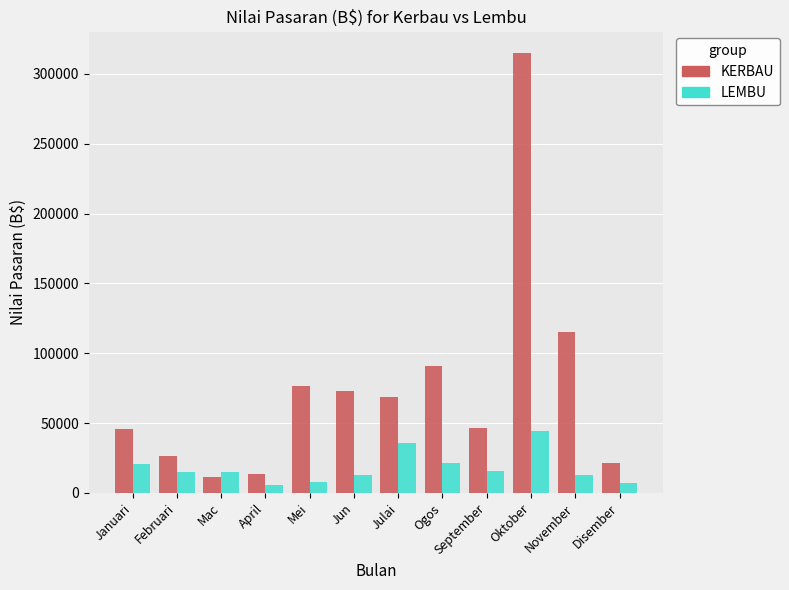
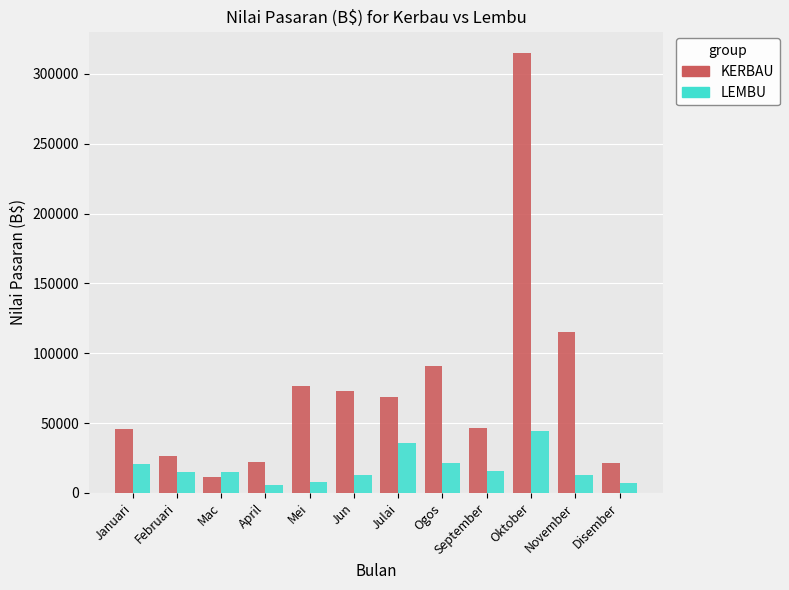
  {
    "KERBAU": {
      "Januari": 46000,
      "Februari": 26000,
      "Mac": 12000,
-     "April": 13000,
+     "April": 22000,
      "Mei": 76000,
      "Jun": 73000,
      "Julai": 68000,
      "Ogos": 91000,
      "September": 47000,
      "Oktober": 315000,
      "November": 115000,
      "Disember": 21000
    },
    "LEMBU": {
      "Januari": 20000,
      "Februari": 15000,
      "Mac": 15000,
      "April": 5000,
      "Mei": 8000,
      "Jun": 13000,
      "Julai": 36000,
      "Ogos": 21000,
      "September": 16000,
      "Oktober": 44000,
      "November": 13000,
      "Disember": 7000
    }
  }
